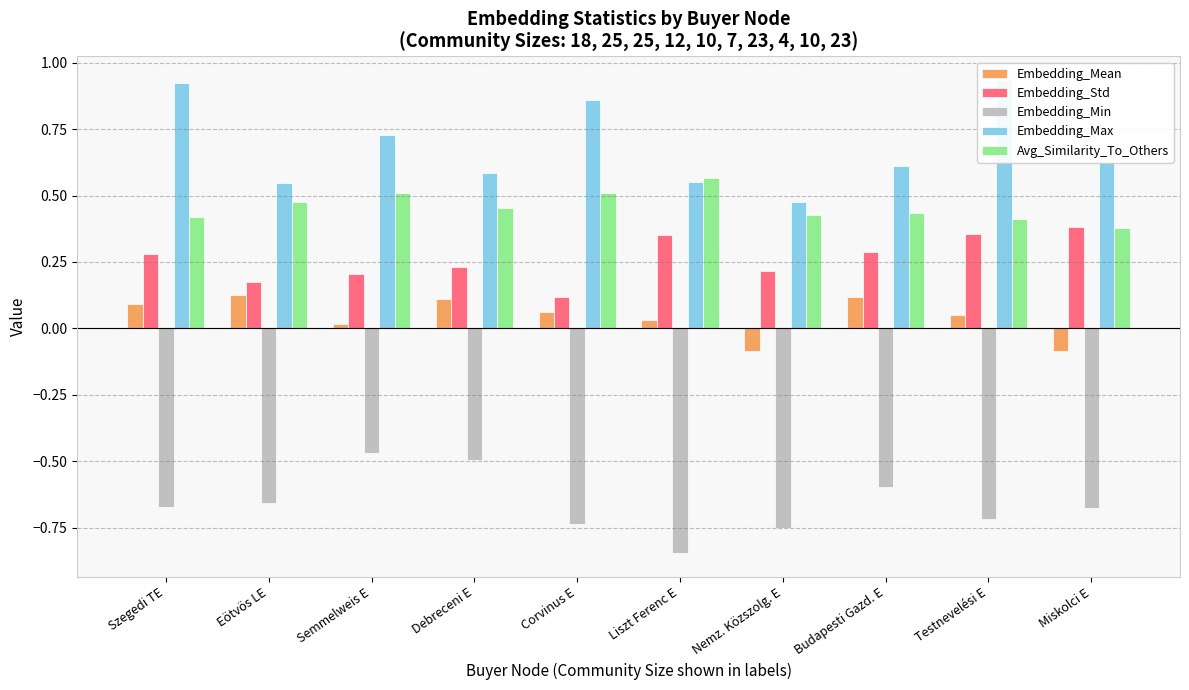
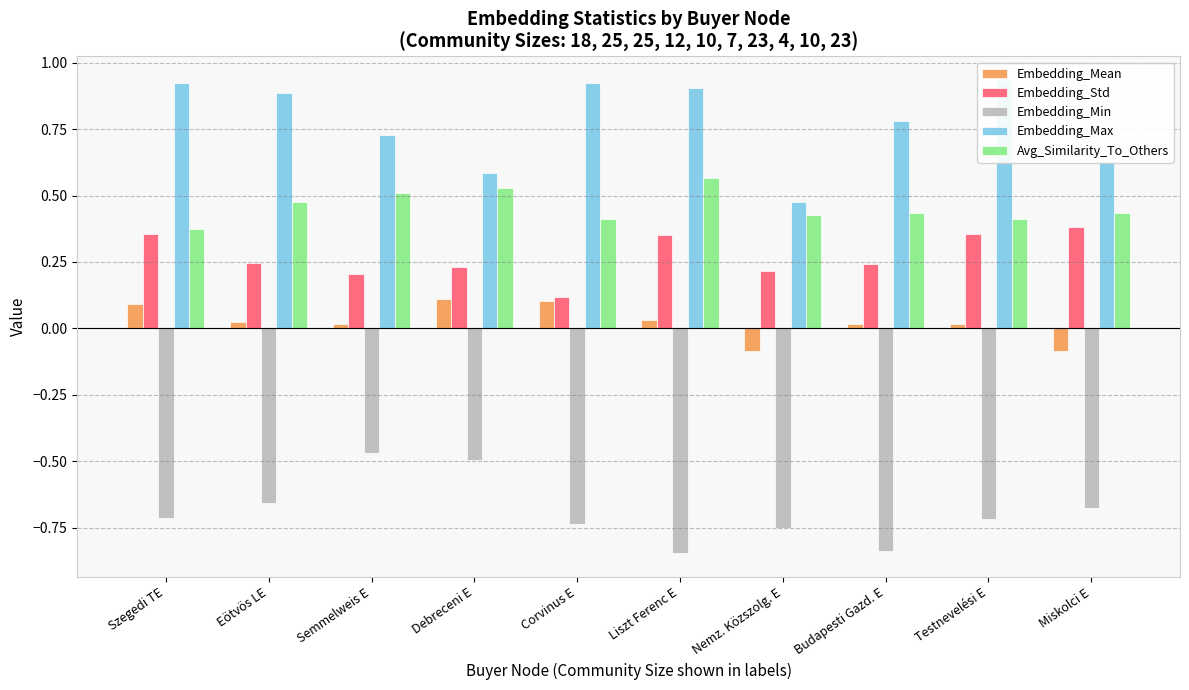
  {
    "Embedding_Mean": {
      "Szegedi TE": 0.09,
-     "Eötvös LE": 0.13,
+     "Eötvös LE": 0.02,
      "Semmelweis E": 0.02,
      "Debreceni E": 0.11,
-     "Corvinus E": 0.06,
+     "Corvinus E": 0.10,
      "Liszt Ferenc E": 0.03,
      "Nemz. Közszolg. E": -0.09,
-     "Budapesti Gazd. E": 0.12,
-     "Testnevelési E": 0.05,
+     "Budapesti Gazd. E": 0.02,
+     "Testnevelési E": 0.02,
      "Miskolci E": -0.09
    },
    "Embedding_Std": {
-     "Szegedi TE": 0.28,
-     "Eötvös LE": 0.17,
+     "Szegedi TE": 0.36,
+     "Eötvös LE": 0.25,
      "Semmelweis E": 0.21,
      "Debreceni E": 0.23,
      "Corvinus E": 0.12,
      "Liszt Ferenc E": 0.35,
      "Nemz. Közszolg. E": 0.22,
-     "Budapesti Gazd. E": 0.29,
+     "Budapesti Gazd. E": 0.24,
      "Testnevelési E": 0.36,
      "Miskolci E": 0.38
    },
    "Embedding_Min": {
-     "Szegedi TE": -0.67,
+     "Szegedi TE": -0.71,
      "Eötvös LE": -0.66,
      "Semmelweis E": -0.47,
      "Debreceni E": -0.49,
      "Corvinus E": -0.73,
      "Liszt Ferenc E": -0.85,
      "Nemz. Közszolg. E": -0.75,
-     "Budapesti Gazd. E": -0.60,
+     "Budapesti Gazd. E": -0.84,
      "Testnevelési E": -0.72,
      "Miskolci E": -0.67
    },
    "Embedding_Max": {
      "Szegedi TE": 0.92,
-     "Eötvös LE": 0.55,
+     "Eötvös LE": 0.89,
      "Semmelweis E": 0.73,
      "Debreceni E": 0.58,
-     "Corvinus E": 0.86,
-     "Liszt Ferenc E": 0.55,
+     "Corvinus E": 0.92,
+     "Liszt Ferenc E": 0.91,
      "Nemz. Közszolg. E": 0.48,
-     "Budapesti Gazd. E": 0.61
+     "Budapesti Gazd. E": 0.78
    },
    "Avg_Similarity_To_Others": {
-     "Szegedi TE": 0.42,
+     "Szegedi TE": 0.37,
      "Eötvös LE": 0.47,
      "Semmelweis E": 0.51,
-     "Debreceni E": 0.45,
-     "Corvinus E": 0.51,
+     "Debreceni E": 0.53,
+     "Corvinus E": 0.41,
      "Liszt Ferenc E": 0.57,
      "Nemz. Közszolg. E": 0.43,
      "Budapesti Gazd. E": 0.44,
      "Testnevelési E": 0.41,
-     "Miskolci E": 0.38
+     "Miskolci E": 0.43
    }
  }
